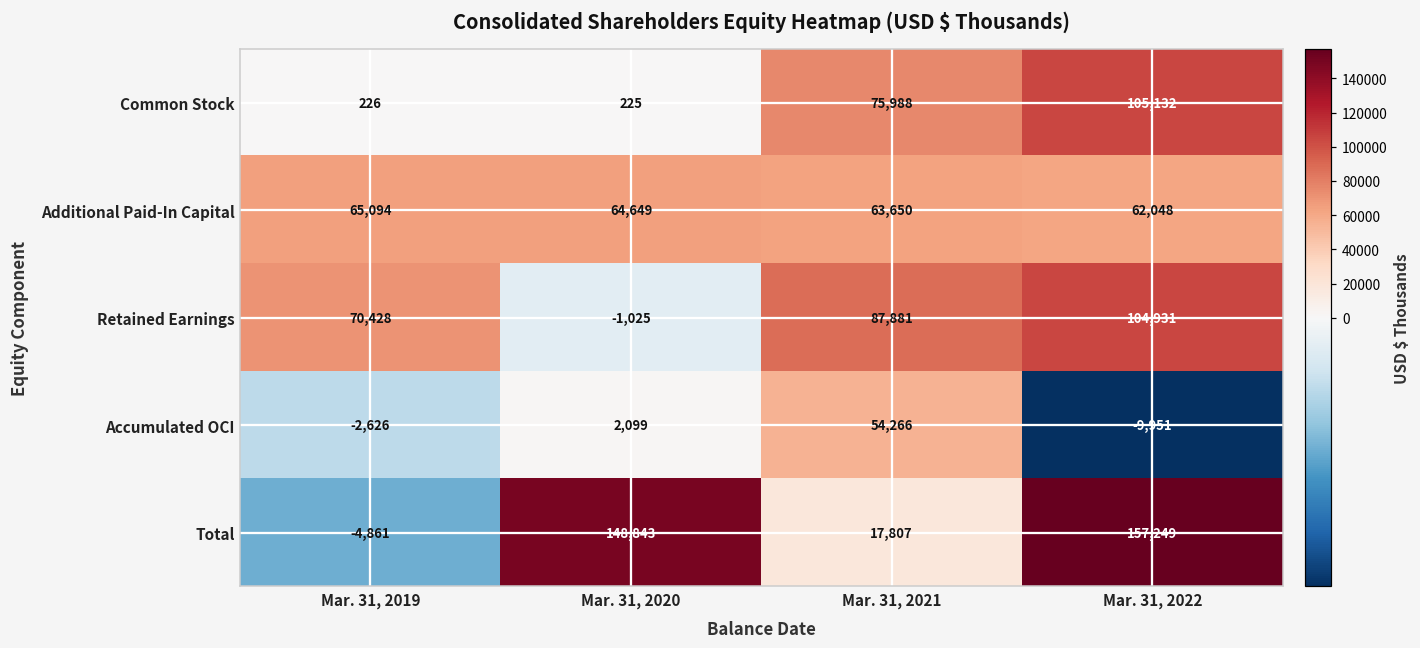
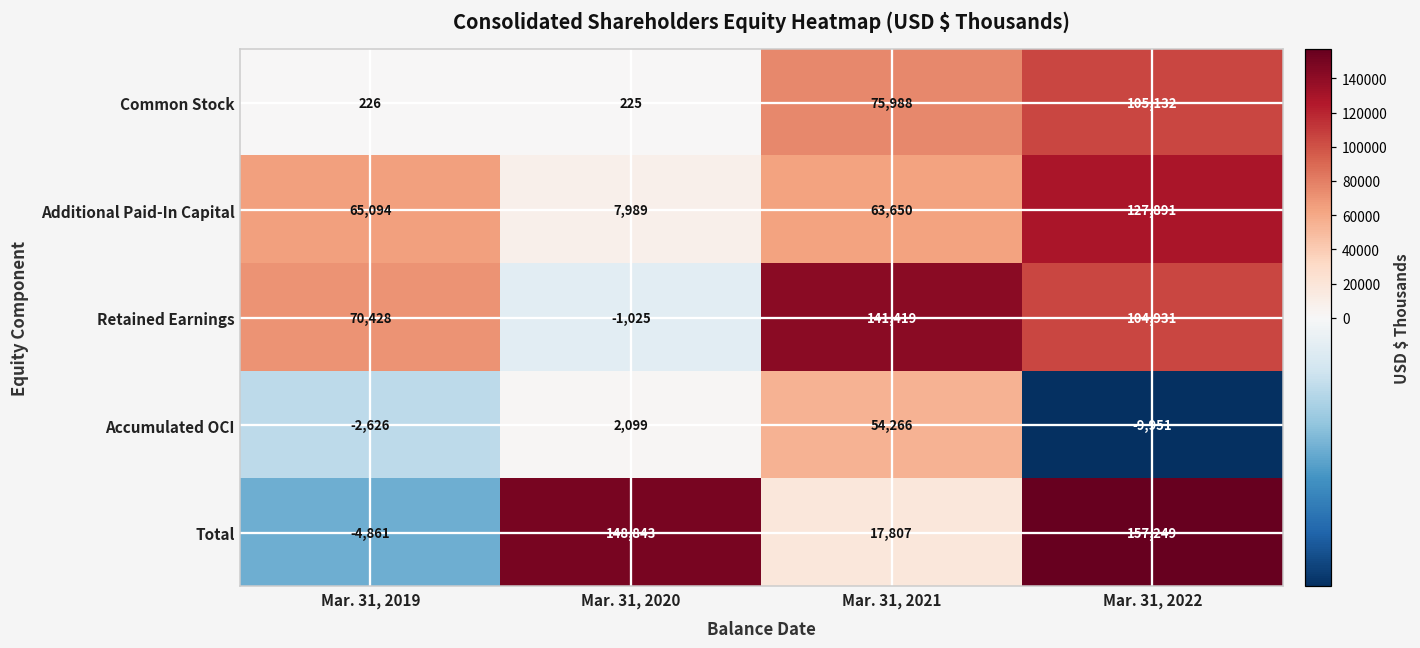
  {
    "Common Stock": {
      "Mar. 31, 2019": "226",
      "Mar. 31, 2020": "225",
      "Mar. 31, 2021": "75,988",
      "Mar. 31, 2022": "105,132"
    },
    "Additional Paid-In Capital": {
      "Mar. 31, 2019": "65,094",
-     "Mar. 31, 2020": "64,649",
+     "Mar. 31, 2020": "7,989",
      "Mar. 31, 2021": "63,650",
-     "Mar. 31, 2022": "62,048"
+     "Mar. 31, 2022": "127,891"
    },
    "Retained Earnings": {
      "Mar. 31, 2019": "70,428",
      "Mar. 31, 2020": "-1,025",
-     "Mar. 31, 2021": "87,881",
+     "Mar. 31, 2021": "141,419",
      "Mar. 31, 2022": "104,931"
    },
    "Accumulated OCI": {
      "Mar. 31, 2019": "-2,626",
      "Mar. 31, 2020": "2,099",
      "Mar. 31, 2021": "54,266",
      "Mar. 31, 2022": "-9,951"
    },
    "Total": {
      "Mar. 31, 2019": "-4,861",
      "Mar. 31, 2020": "148,843",
      "Mar. 31, 2021": "17,807",
      "Mar. 31, 2022": "157,249"
    }
  }
